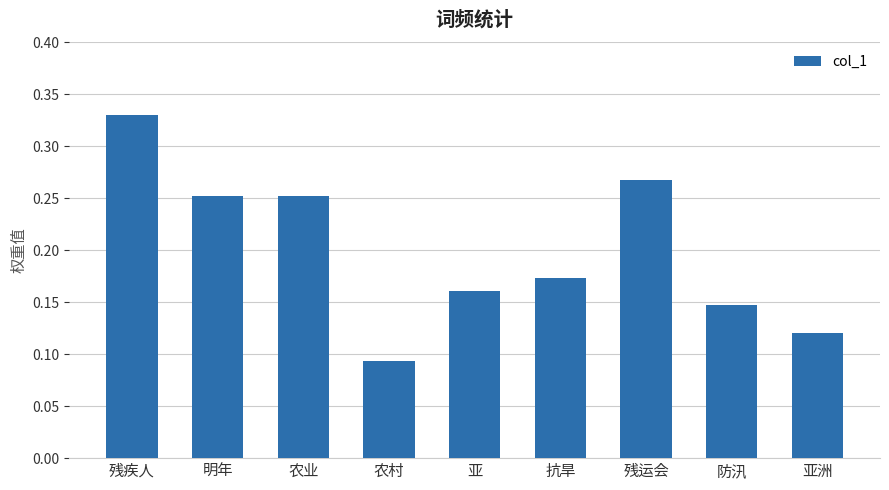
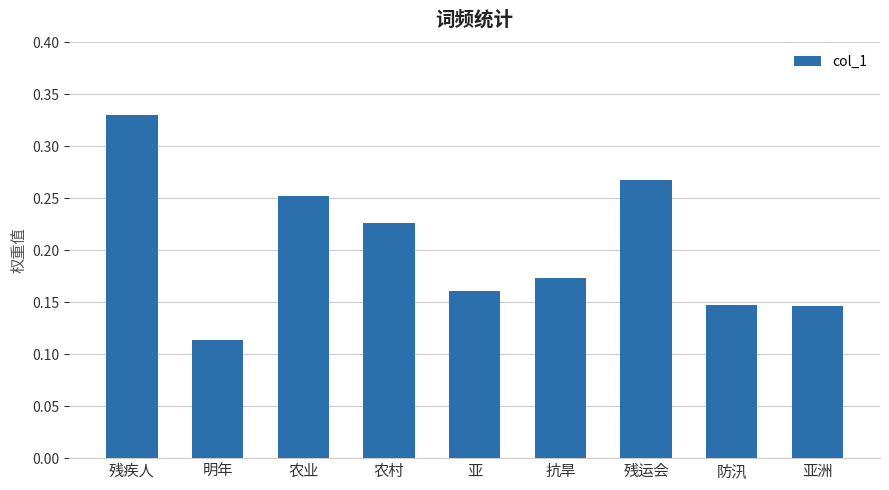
  {
    "残疾人": 0.330,
-   "明年": 0.252,
+   "明年": 0.113,
    "农业": 0.252,
-   "农村": 0.094,
+   "农村": 0.226,
    "亚": 0.161,
    "抗旱": 0.173,
    "残运会": 0.267,
    "防汛": 0.147,
-   "亚洲": 0.121
+   "亚洲": 0.147
  }
